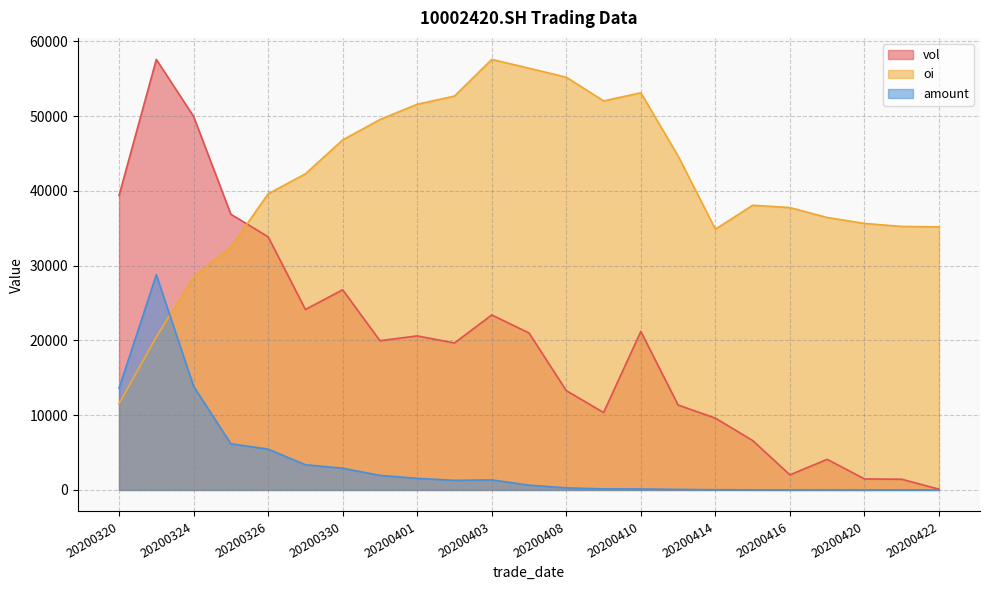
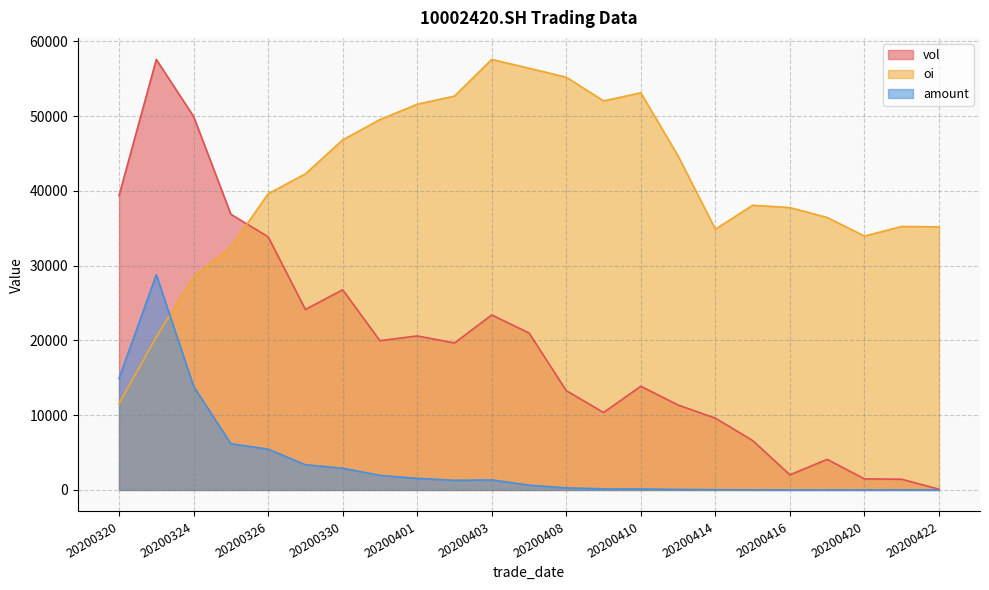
  {
    "vol": {
      "20200320": 39000,
      "20200324": 50000,
      "20200326": 34000,
      "20200330": 27000,
      "20200401": 21000,
      "20200403": 23000,
      "20200408": 13000,
-     "20200410": 21000,
+     "20200410": 14000,
      "20200414": 10000,
      "20200416": 2000,
      "20200420": 1000
    },
    "oi": {
      "20200320": 12000,
      "20200324": 28000,
      "20200326": 40000,
      "20200330": 47000,
      "20200401": 52000,
      "20200403": 58000,
      "20200408": 55000,
      "20200410": 53000,
      "20200414": 35000,
      "20200416": 38000,
-     "20200420": 36000,
+     "20200420": 34000,
      "20200422": 35000
    },
    "amount": {
-     "20200320": 14000,
+     "20200320": 15000,
      "20200324": 14000,
      "20200326": 5000,
      "20200330": 3000,
      "20200401": 2000,
      "20200403": 1000,
      "20200408": 0,
      "20200410": 0,
      "20200414": 0,
      "20200416": 0,
      "20200420": 0
    }
  }
